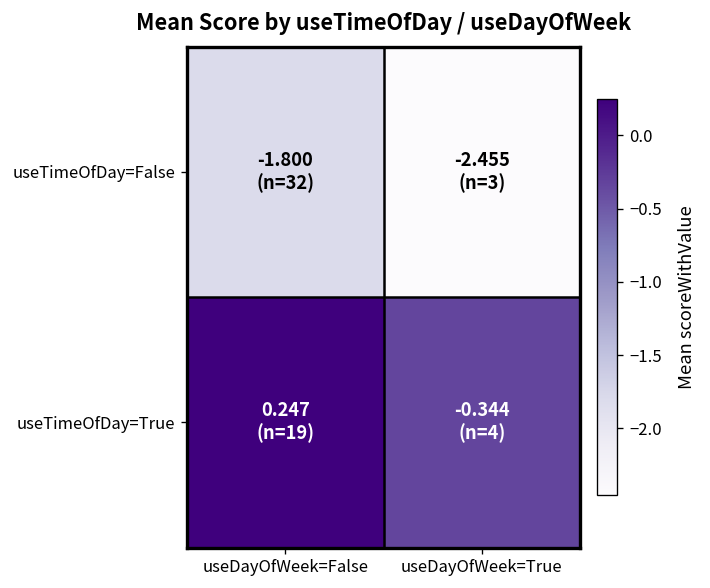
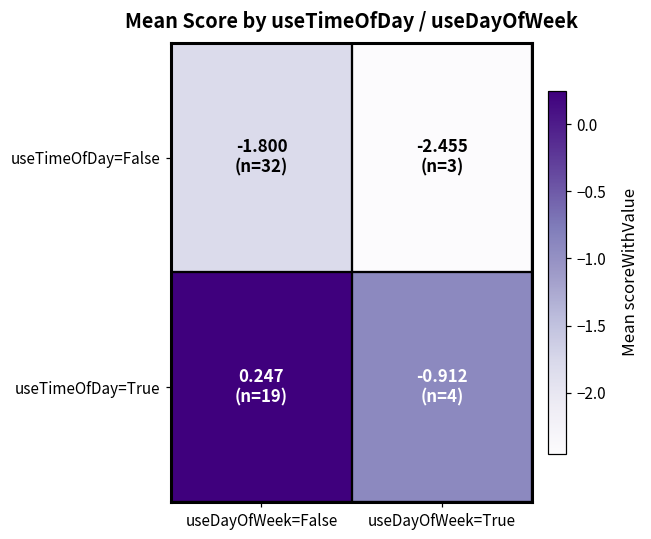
  {
    "useTimeOfDay=True": {
-     "useDayOfWeek=True": -0.344
+     "useDayOfWeek=True": -0.912
    }
  }
